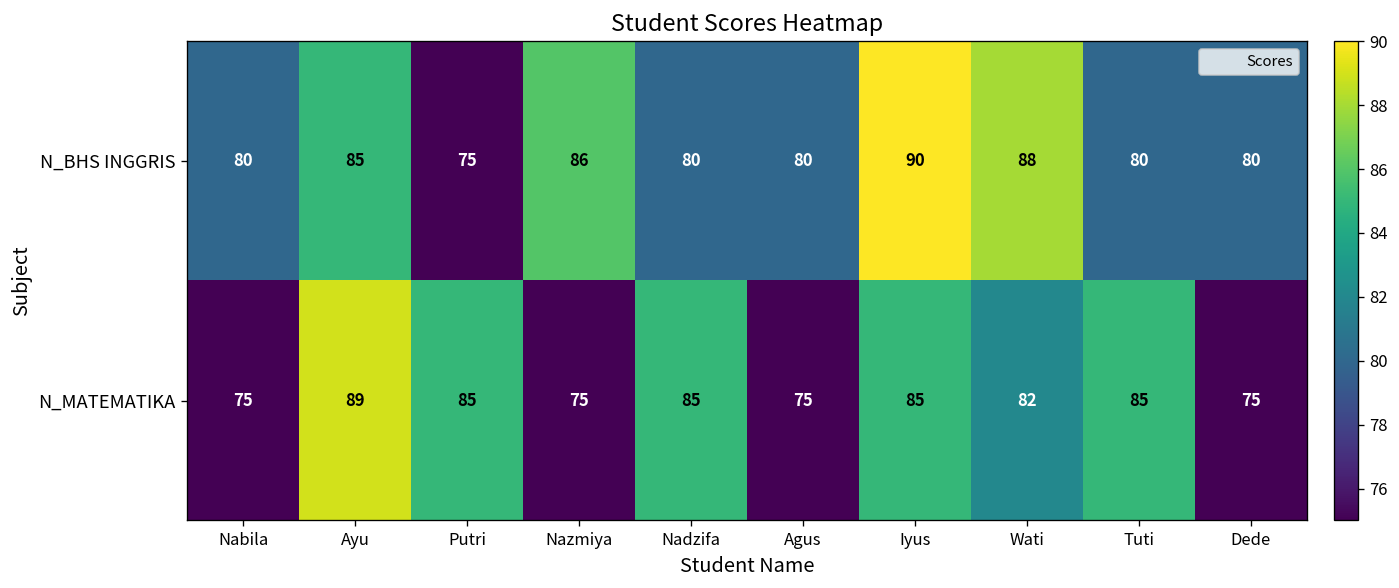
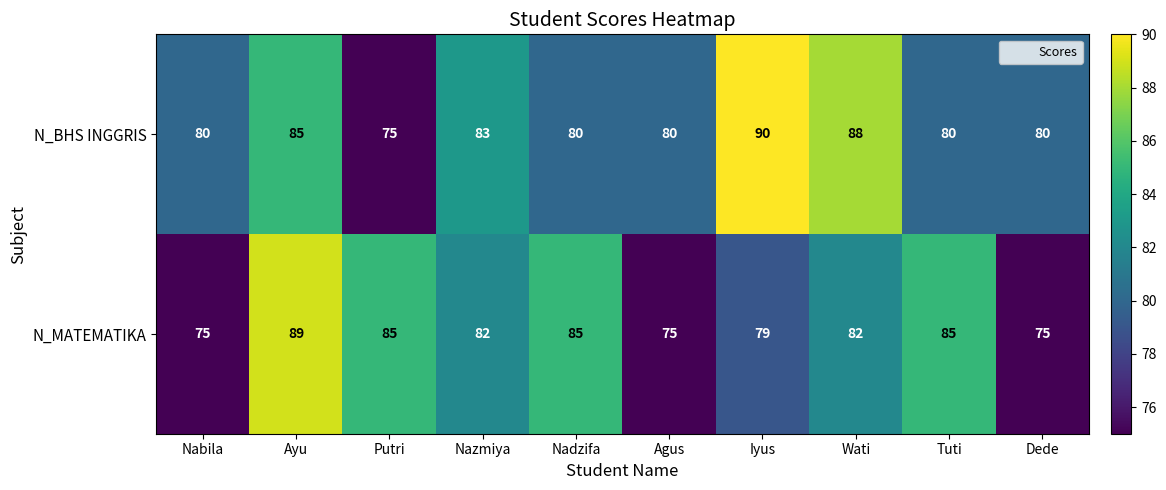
  {
    "N_BHS INGGRIS": {
      "Nabila": 80,
      "Ayu": 85,
      "Putri": 75,
-     "Nazmiya": 86,
+     "Nazmiya": 83,
      "Nadzifa": 80,
      "Agus": 80,
      "Iyus": 90,
      "Wati": 88,
      "Tuti": 80,
      "Dede": 80
    },
    "N_MATEMATIKA": {
      "Nabila": 75,
      "Ayu": 89,
      "Putri": 85,
-     "Nazmiya": 75,
+     "Nazmiya": 82,
      "Nadzifa": 85,
      "Agus": 75,
-     "Iyus": 85,
+     "Iyus": 79,
      "Wati": 82,
      "Tuti": 85,
      "Dede": 75
    }
  }
